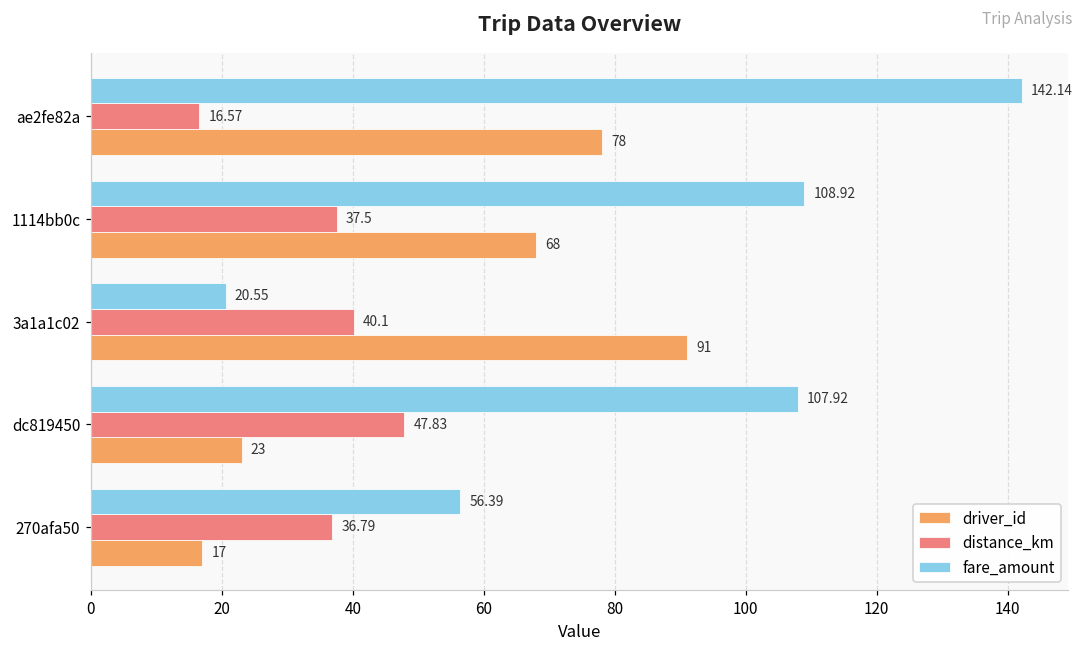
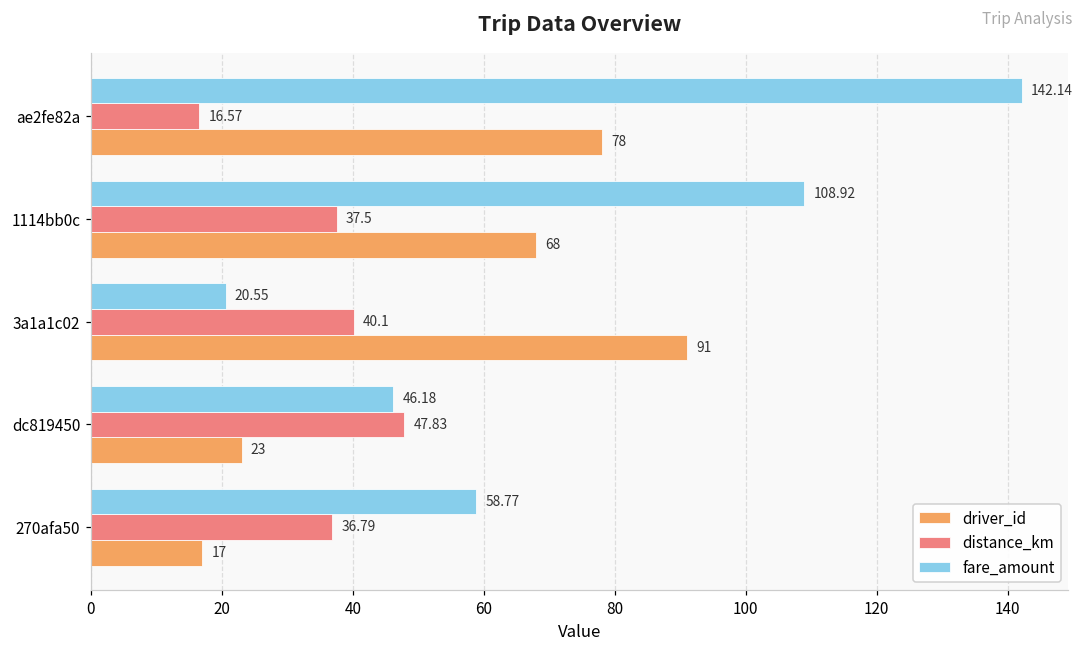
  {
    "fare_amount": {
      "ae2fe82a": 142.14,
      "1114bb0c": 108.92,
      "3a1a1c02": 20.55,
-     "dc819450": 107.92,
-     "270afa50": 56.39
+     "dc819450": 46.18,
+     "270afa50": 58.77
    }
  }
